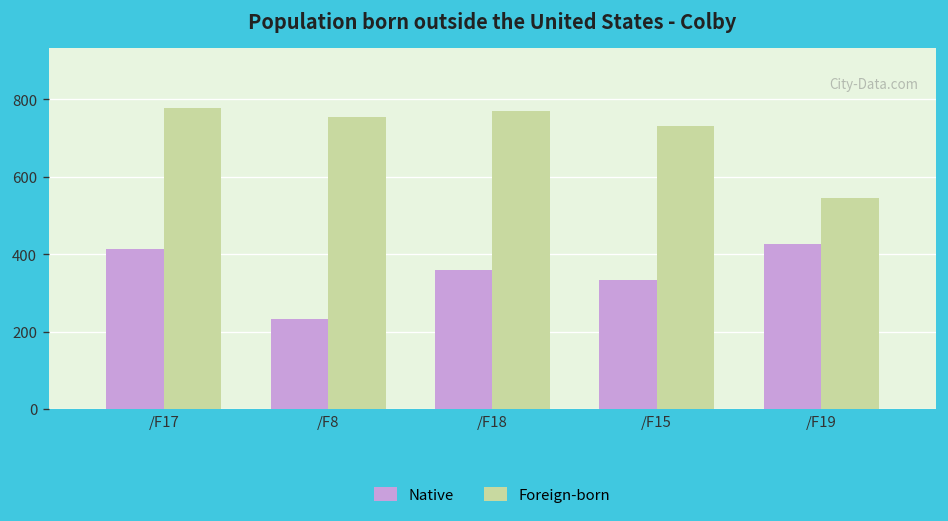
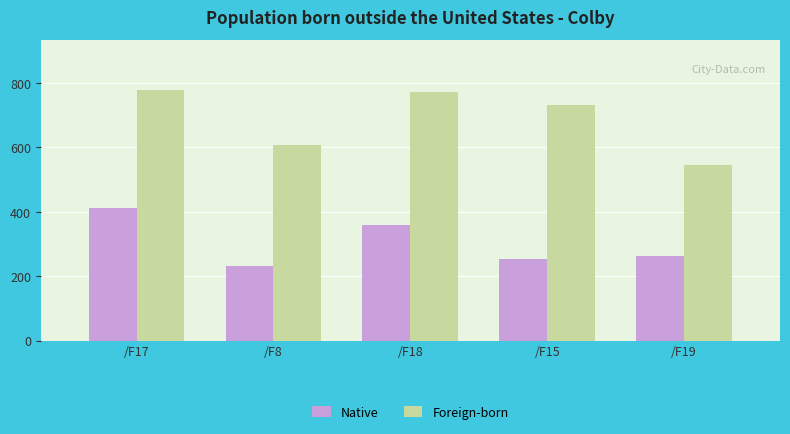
  {
    "Native": {
      "/F17": 410,
      "/F8": 230,
      "/F18": 360,
-     "/F15": 330,
-     "/F19": 430
+     "/F15": 250,
+     "/F19": 260
    },
    "Foreign-born": {
      "/F17": 780,
-     "/F8": 750,
+     "/F8": 610,
      "/F18": 770,
      "/F15": 730,
      "/F19": 540
    }
  }
